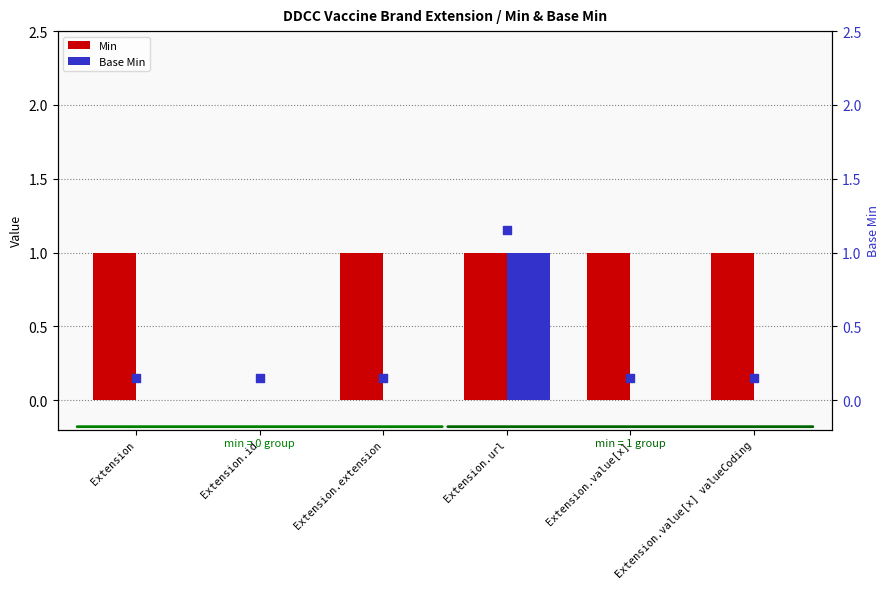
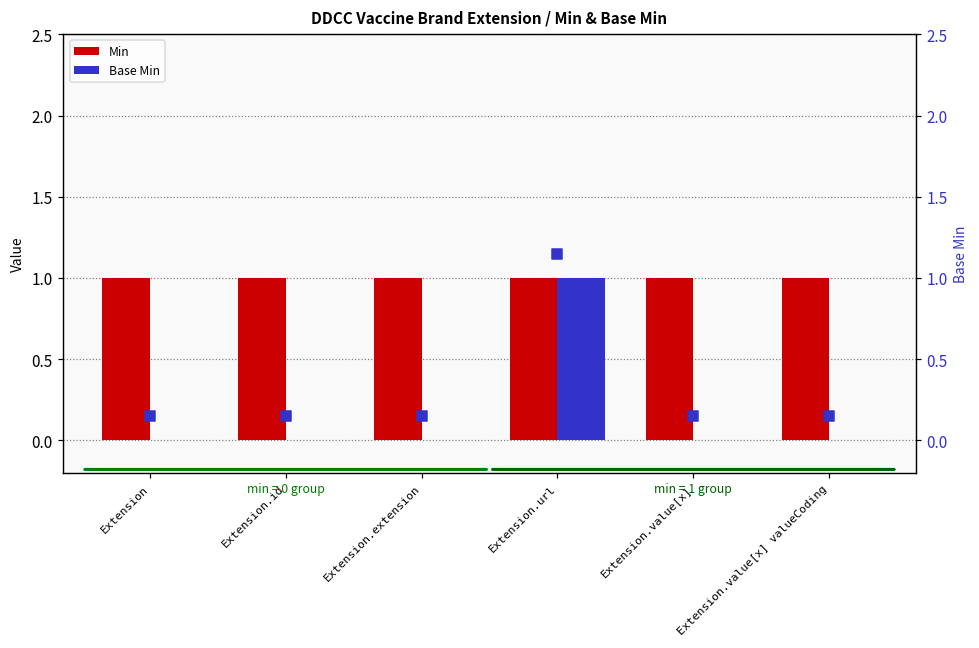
  {
    "Min": {
      "Extension": 1,
-     "Extension.id": 0,
+     "Extension.id": 1,
      "Extension.extension": 1,
      "Extension.url": 1,
      "Extension.value[x]": 1,
      "Extension.value[x] valueCoding": 1
    }
  }
